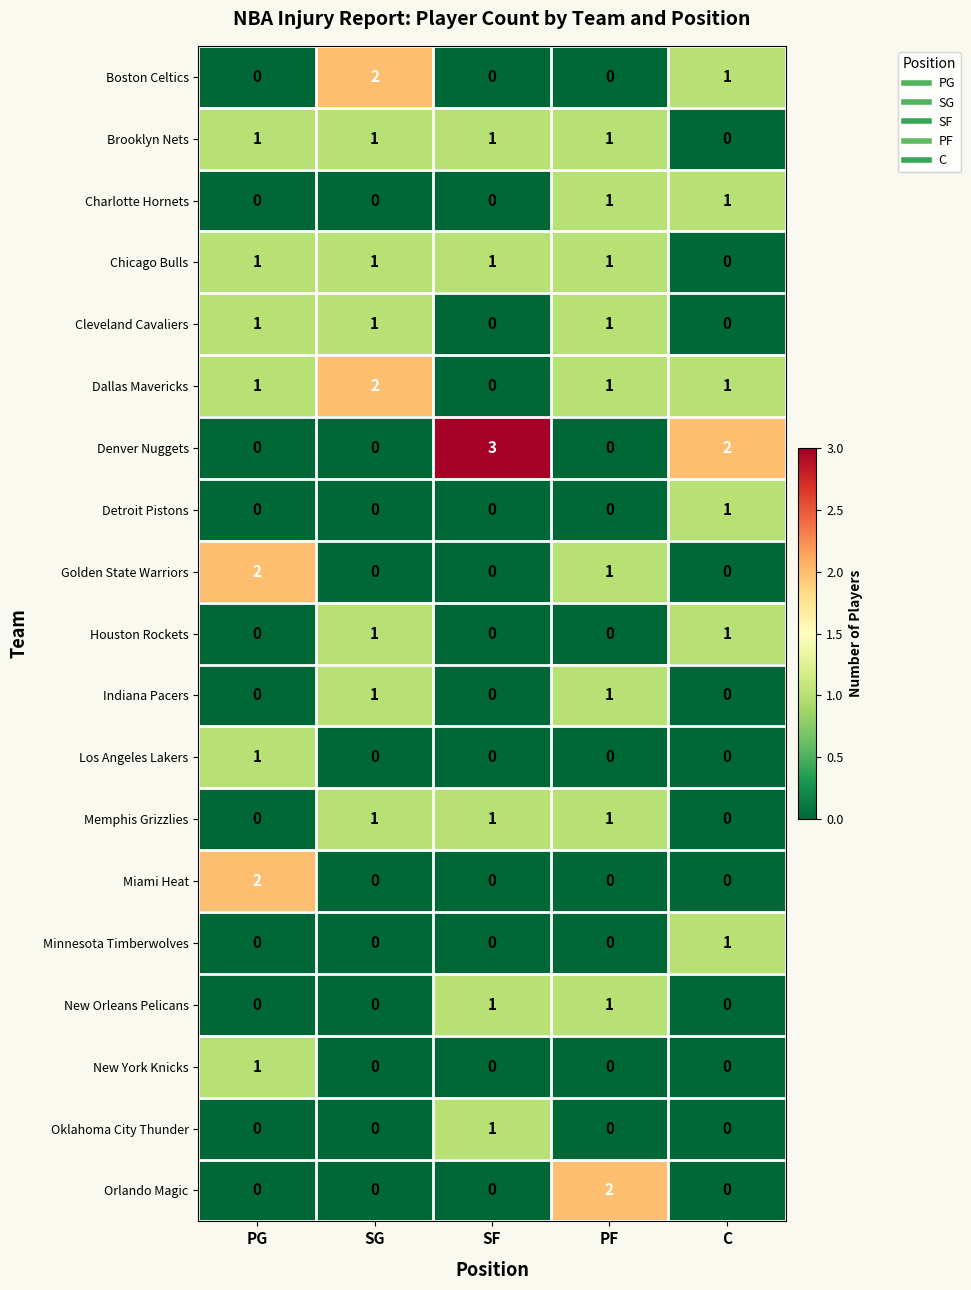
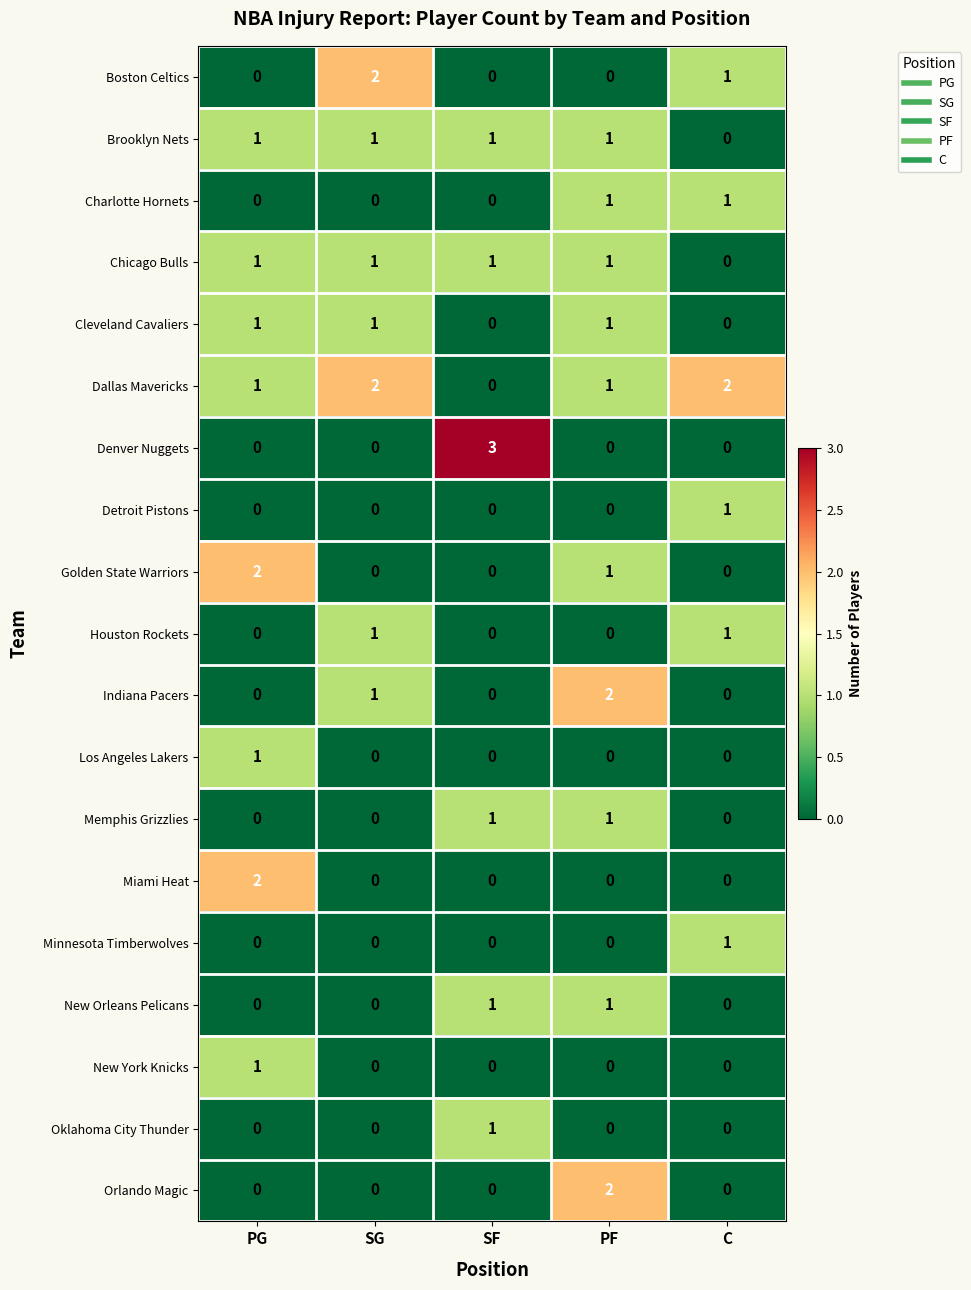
  {
    "Boston Celtics": {
      "PG": 0,
      "SG": 2,
      "SF": 0,
      "PF": 0,
      "C": 1
    },
    "Brooklyn Nets": {
      "PG": 1,
      "SG": 1,
      "SF": 1,
      "PF": 1,
      "C": 0
    },
    "Charlotte Hornets": {
      "PG": 0,
      "SG": 0,
      "SF": 0,
      "PF": 1,
      "C": 1
    },
    "Chicago Bulls": {
      "PG": 1,
      "SG": 1,
      "SF": 1,
      "PF": 1,
      "C": 0
    },
    "Cleveland Cavaliers": {
      "PG": 1,
      "SG": 1,
      "SF": 0,
      "PF": 1,
      "C": 0
    },
    "Dallas Mavericks": {
      "PG": 1,
      "SG": 2,
      "SF": 0,
      "PF": 1,
-     "C": 1
+     "C": 2
    },
    "Denver Nuggets": {
      "PG": 0,
      "SG": 0,
      "SF": 3,
      "PF": 0,
-     "C": 2
+     "C": 0
    },
    "Detroit Pistons": {
      "PG": 0,
      "SG": 0,
      "SF": 0,
      "PF": 0,
      "C": 1
    },
    "Golden State Warriors": {
      "PG": 2,
      "SG": 0,
      "SF": 0,
      "PF": 1,
      "C": 0
    },
    "Houston Rockets": {
      "PG": 0,
      "SG": 1,
      "SF": 0,
      "PF": 0,
      "C": 1
    },
    "Indiana Pacers": {
      "PG": 0,
      "SG": 1,
      "SF": 0,
-     "PF": 1,
+     "PF": 2,
      "C": 0
    },
    "Los Angeles Lakers": {
      "PG": 1,
      "SG": 0,
      "SF": 0,
      "PF": 0,
      "C": 0
    },
    "Memphis Grizzlies": {
      "PG": 0,
-     "SG": 1,
+     "SG": 0,
      "SF": 1,
      "PF": 1,
      "C": 0
    },
    "Miami Heat": {
      "PG": 2,
      "SG": 0,
      "SF": 0,
      "PF": 0,
      "C": 0
    },
    "Minnesota Timberwolves": {
      "PG": 0,
      "SG": 0,
      "SF": 0,
      "PF": 0,
      "C": 1
    },
    "New Orleans Pelicans": {
      "PG": 0,
      "SG": 0,
      "SF": 1,
      "PF": 1,
      "C": 0
    },
    "New York Knicks": {
      "PG": 1,
      "SG": 0,
      "SF": 0,
      "PF": 0,
      "C": 0
    },
    "Oklahoma City Thunder": {
      "PG": 0,
      "SG": 0,
      "SF": 1,
      "PF": 0,
      "C": 0
    },
    "Orlando Magic": {
      "PG": 0,
      "SG": 0,
      "SF": 0,
      "PF": 2,
      "C": 0
    }
  }
